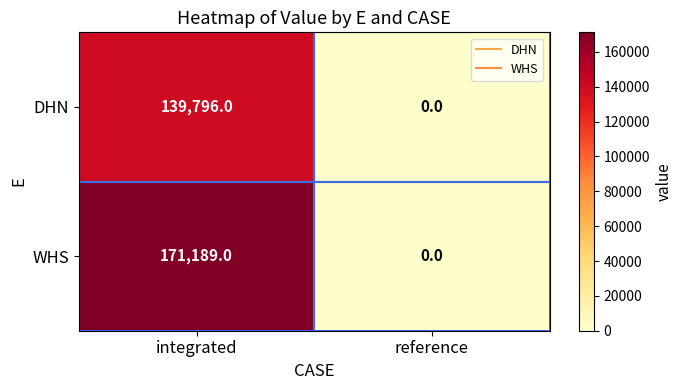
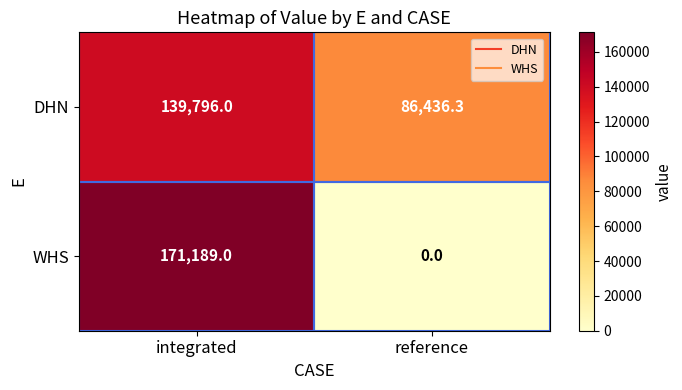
  {
    "DHN": {
      "integrated": "139,796.0",
-     "reference": "0.0"
+     "reference": "86,436.3"
    },
    "WHS": {
      "integrated": "171,189.0",
      "reference": "0.0"
    }
  }
